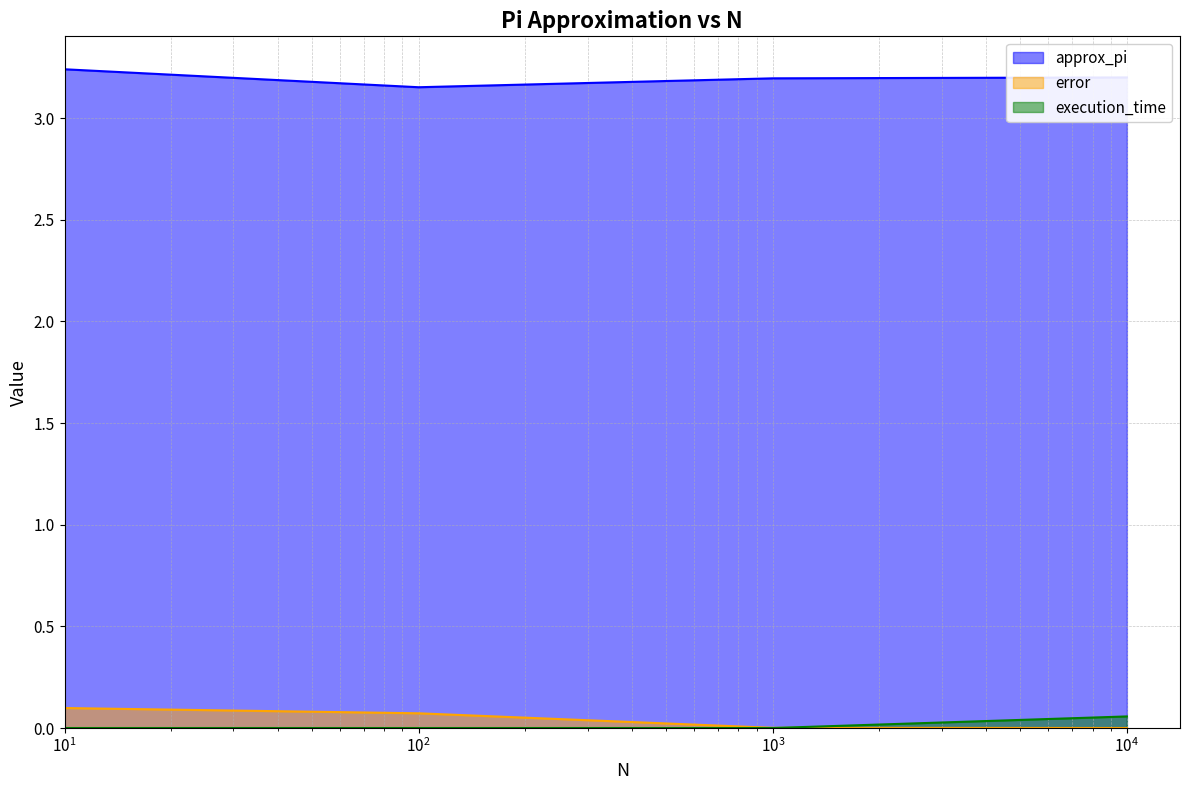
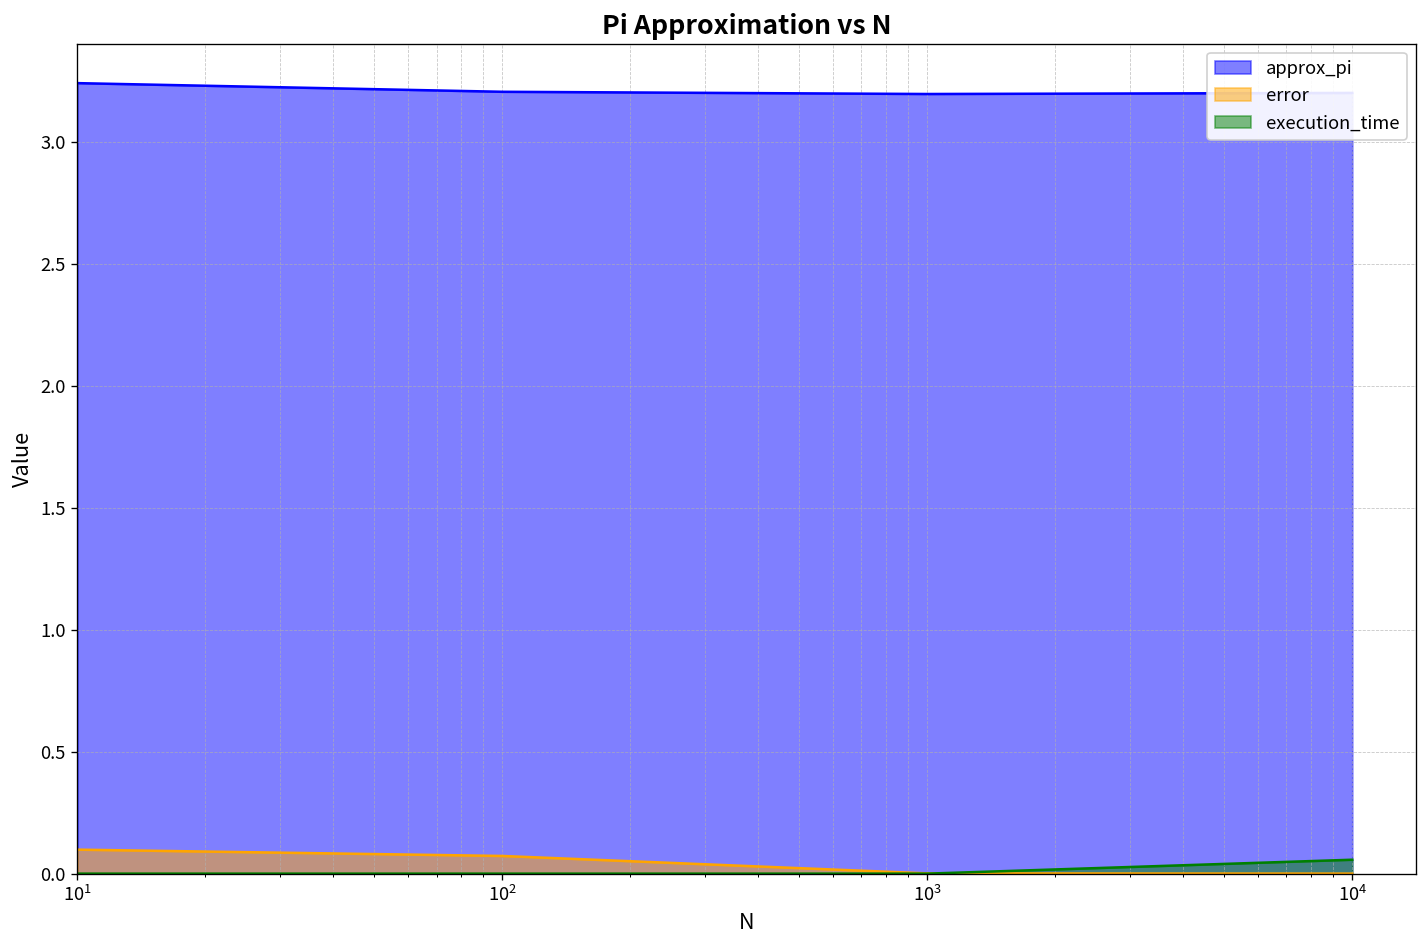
  {
    "approx_pi": {
      "10^1": 3.24,
-     "10^2": 3.15,
+     "10^2": 3.20,
      "10^3": 3.20
    },
    "error": {
      "10^1": 0.10,
      "10^2": 0.07,
      "10^4": 0.00
    },
    "execution_time": {
      "10^1": 0.00,
      "10^2": 0.00,
      "10^4": 0.06
    }
  }
